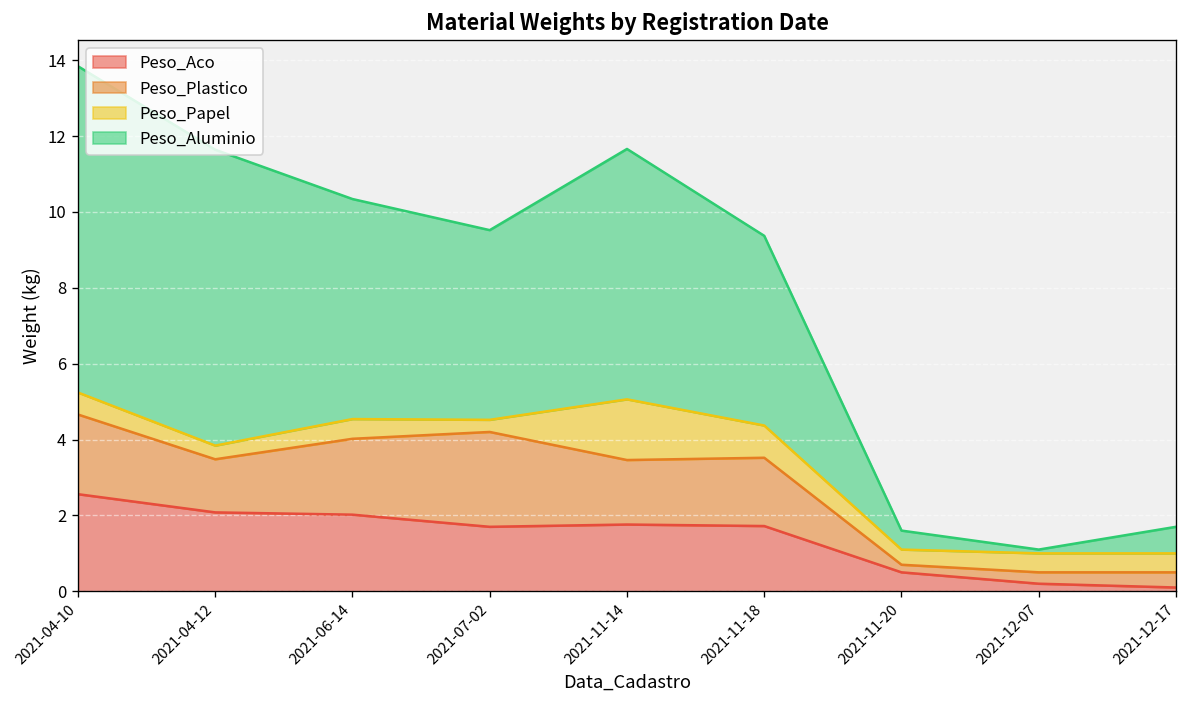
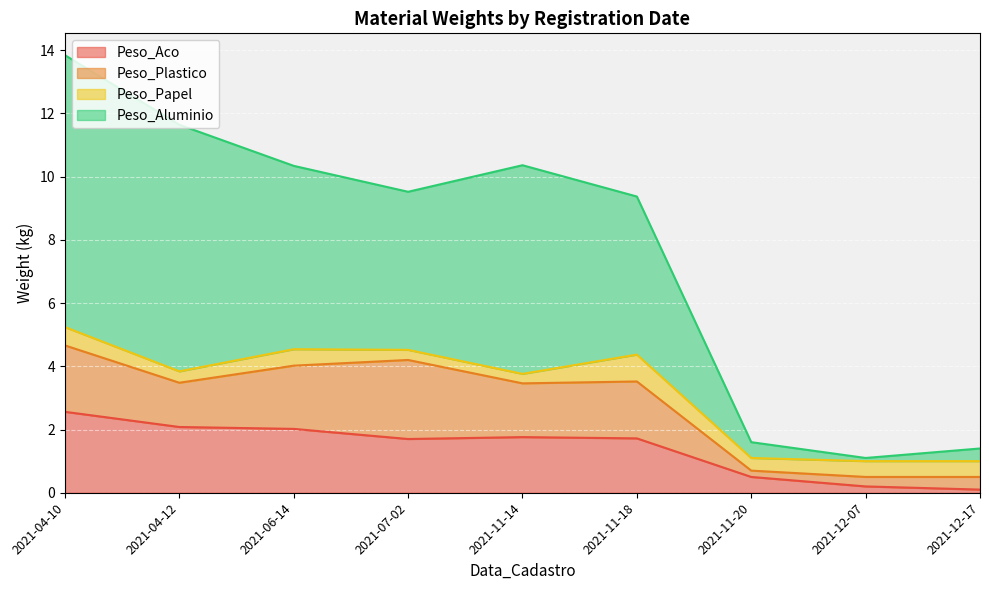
  {
    "Peso_Papel": {
      "2021-04-10": 0.6,
      "2021-04-12": 0.4,
      "2021-06-14": 0.5,
      "2021-07-02": 0.3,
-     "2021-11-14": 1.6,
+     "2021-11-14": 0.3,
      "2021-11-18": 0.9,
      "2021-11-20": 0.4,
      "2021-12-07": 0.5,
      "2021-12-17": 0.5
    },
    "Peso_Aluminio": {
      "2021-04-10": 8.6,
      "2021-06-14": 5.8,
      "2021-07-02": 5.0,
      "2021-11-14": 6.6,
      "2021-11-18": 5.0,
      "2021-11-20": 0.5,
      "2021-12-07": 0.1,
-     "2021-12-17": 0.7
+     "2021-12-17": 0.4
    }
  }
